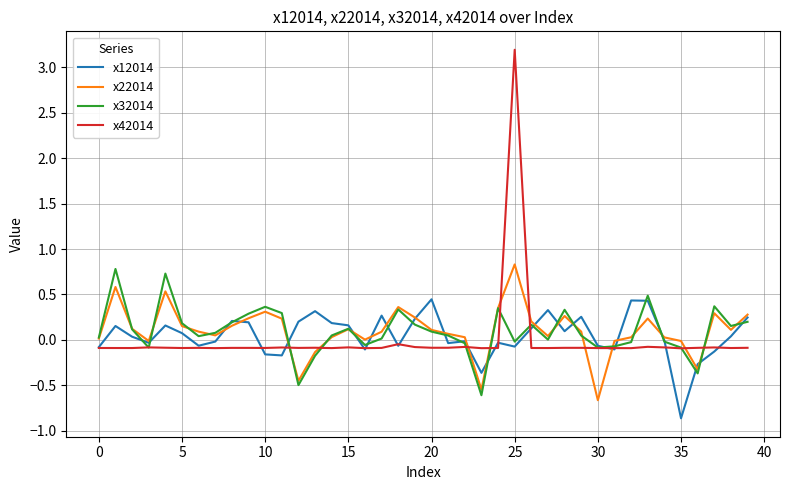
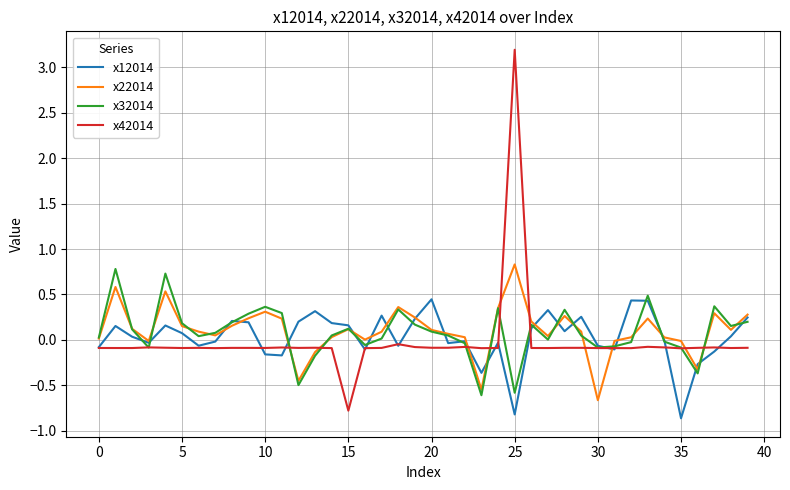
  {
    "x12014": {
      "5": 0.1,
      "10": -0.2,
      "15": 0.2,
      "20": 0.4,
-     "25": -0.1,
+     "25": -0.8,
      "35": -0.9
    },
    "x22014": {
      "5": 0.2,
      "10": 0.3,
      "25": 0.8,
      "30": -0.7,
      "35": 0.0
    },
    "x32014": {
      "5": 0.2,
      "10": 0.4,
-     "25": 0.0
+     "25": -0.6
    },
    "x42014": {
      "5": -0.1,
      "10": -0.1,
-     "15": -0.1,
+     "15": -0.8,
      "20": -0.1,
      "25": 3.2
    }
  }
